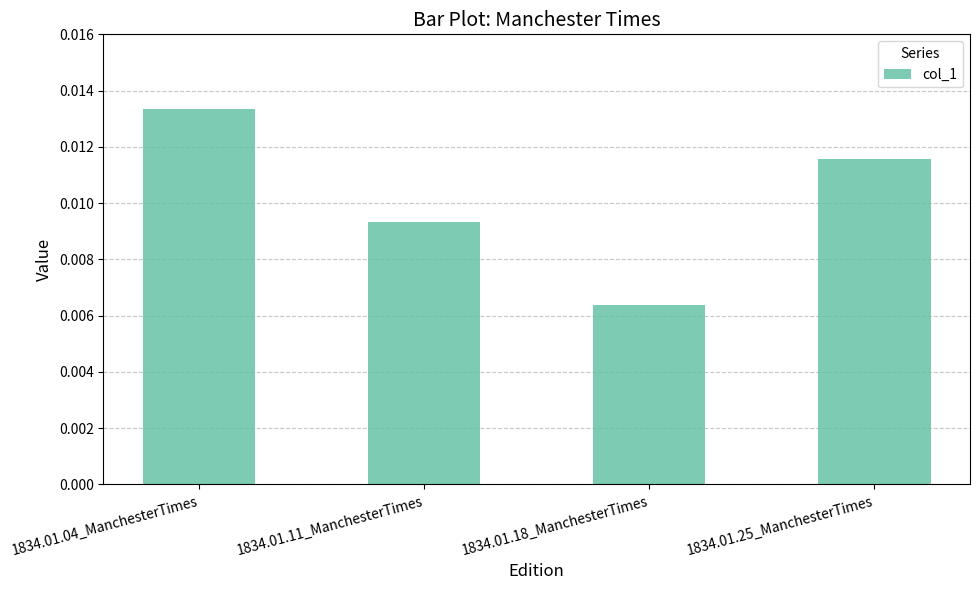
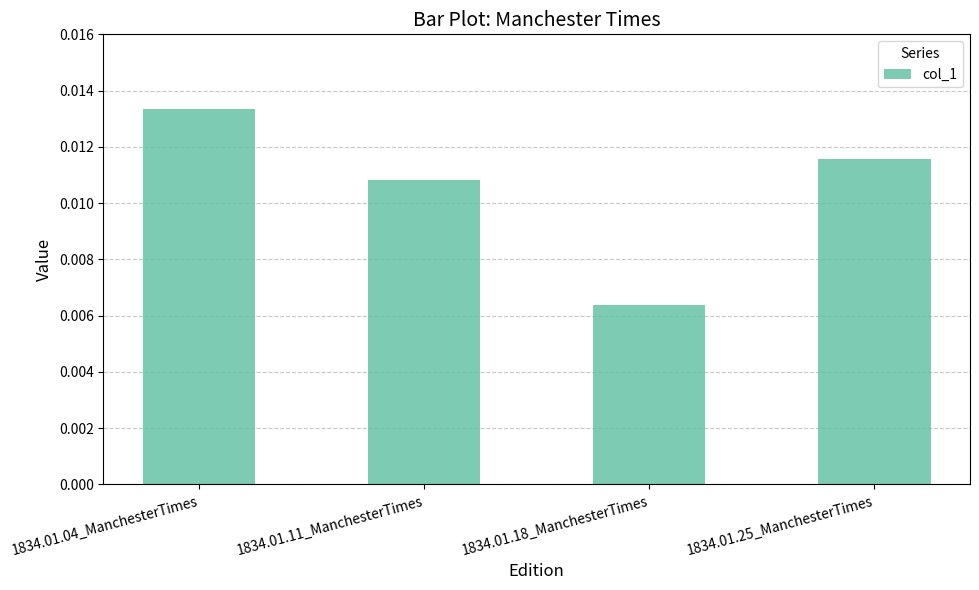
  {
    "1834.01.04_ManchesterTimes": 0.0133,
-   "1834.01.11_ManchesterTimes": 0.0093,
+   "1834.01.11_ManchesterTimes": 0.0108,
    "1834.01.18_ManchesterTimes": 0.0064,
    "1834.01.25_ManchesterTimes": 0.0116
  }
